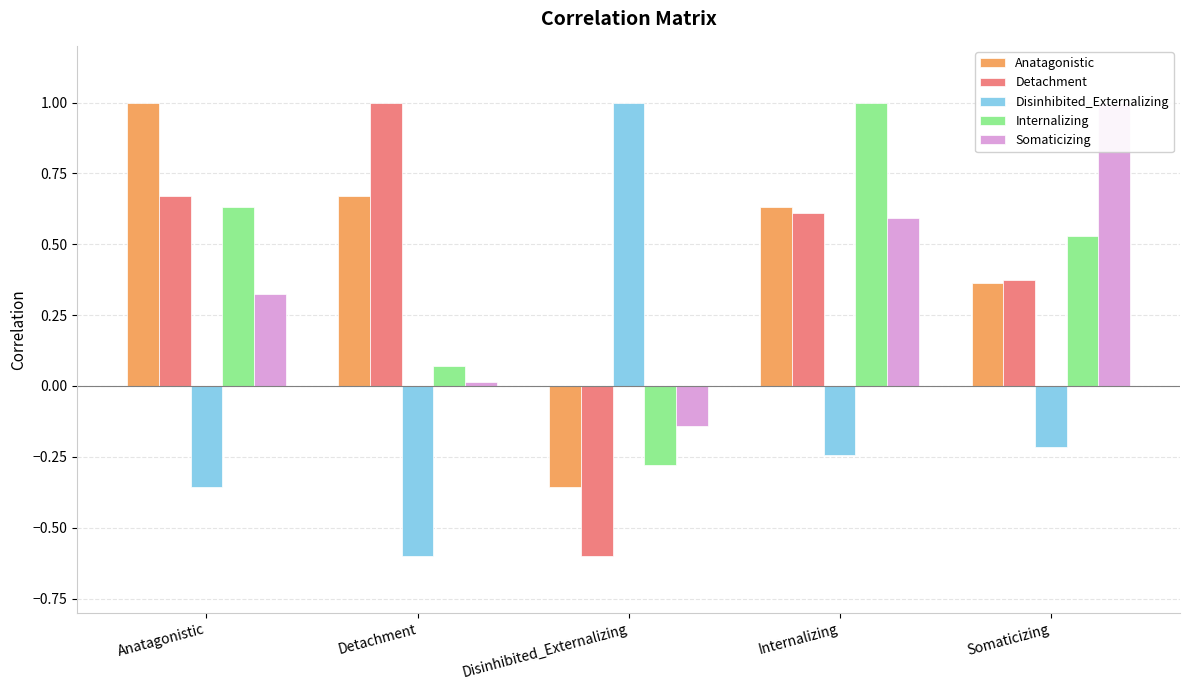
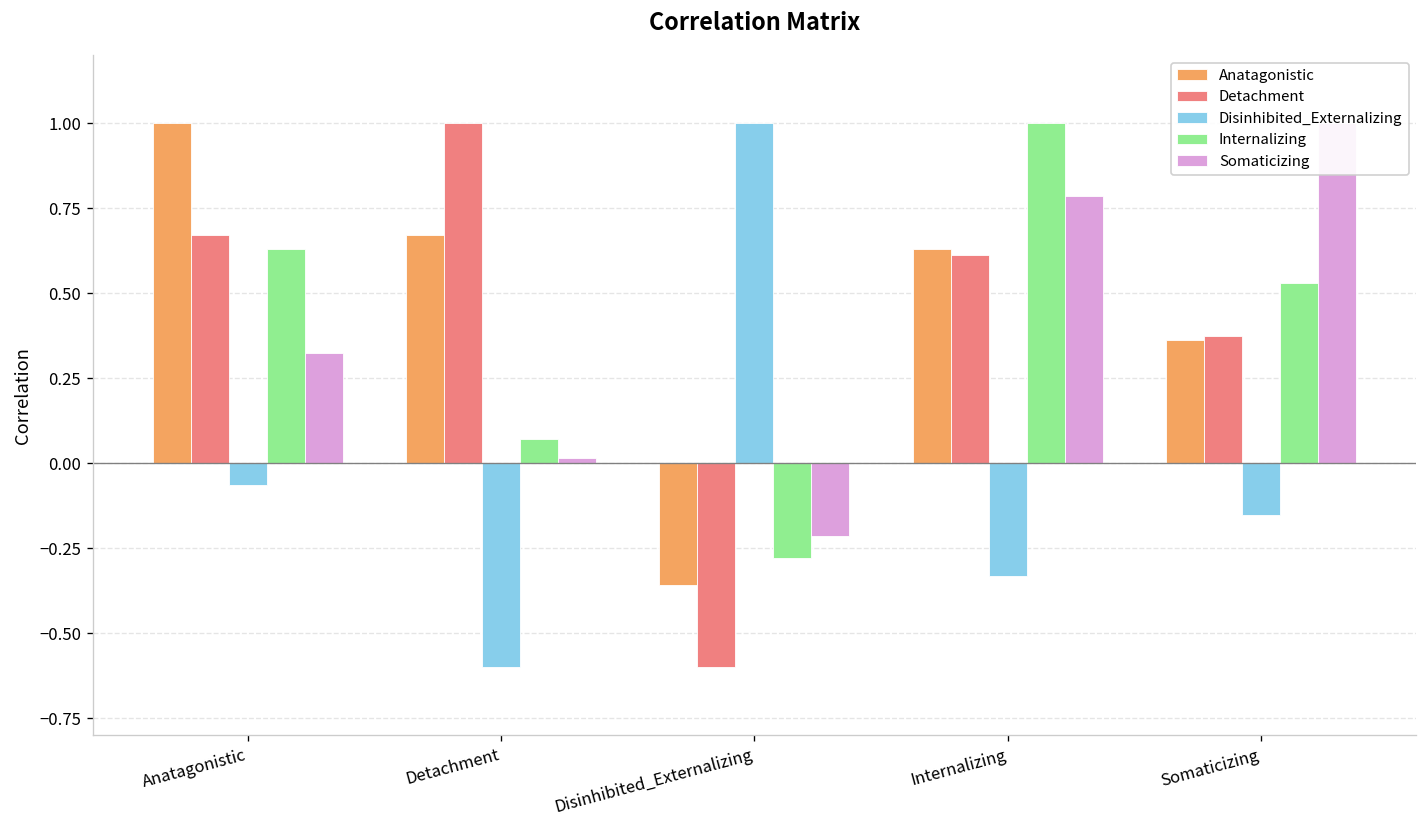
  {
    "Disinhibited_Externalizing": {
-     "Anatagonistic": -0.36,
+     "Anatagonistic": -0.06,
      "Detachment": -0.60,
      "Disinhibited_Externalizing": 1.00,
-     "Internalizing": -0.24,
-     "Somaticizing": -0.21
+     "Internalizing": -0.33,
+     "Somaticizing": -0.15
    },
    "Internalizing": {
      "Anatagonistic": 0.63,
      "Detachment": 0.07,
      "Disinhibited_Externalizing": -0.28,
      "Internalizing": 1.00,
      "Somaticizing": 0.53
    },
    "Somaticizing": {
      "Anatagonistic": 0.32,
      "Detachment": 0.01,
-     "Disinhibited_Externalizing": -0.14,
-     "Internalizing": 0.59
+     "Disinhibited_Externalizing": -0.21,
+     "Internalizing": 0.79
    }
  }
